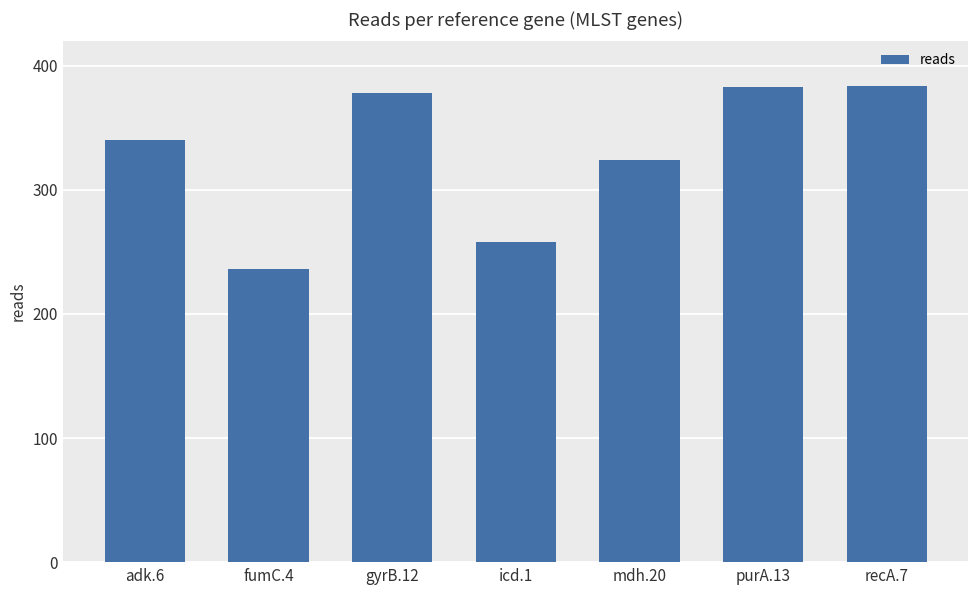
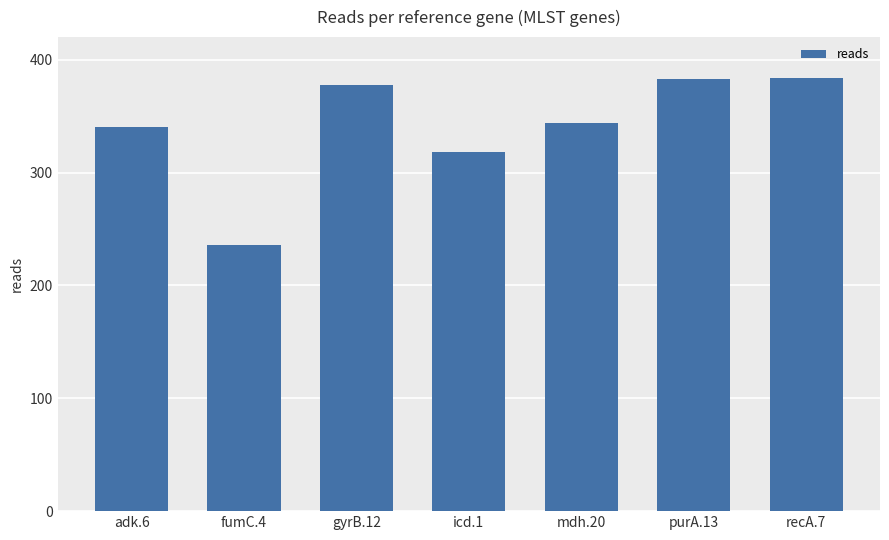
  {
    "adk.6": 340,
    "fumC.4": 236,
    "gyrB.12": 378,
-   "icd.1": 258,
-   "mdh.20": 324,
+   "icd.1": 318,
+   "mdh.20": 344,
    "purA.13": 383,
    "recA.7": 384
  }
